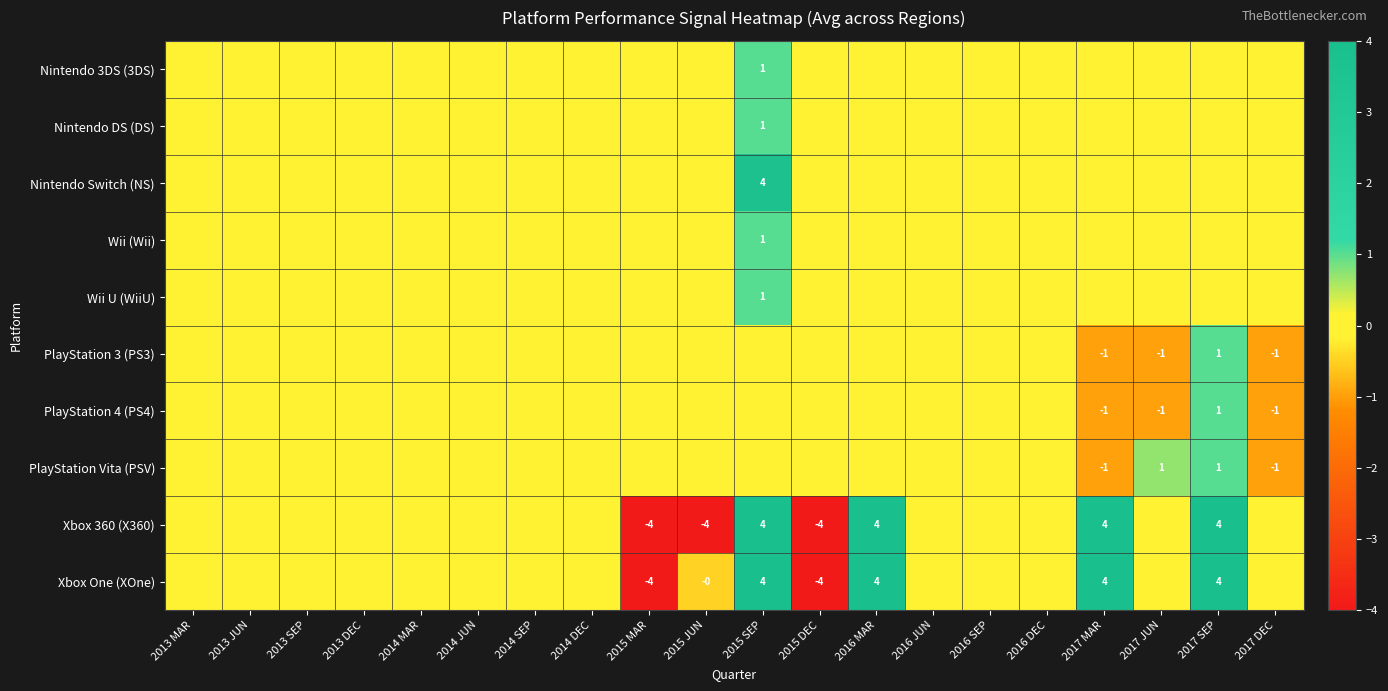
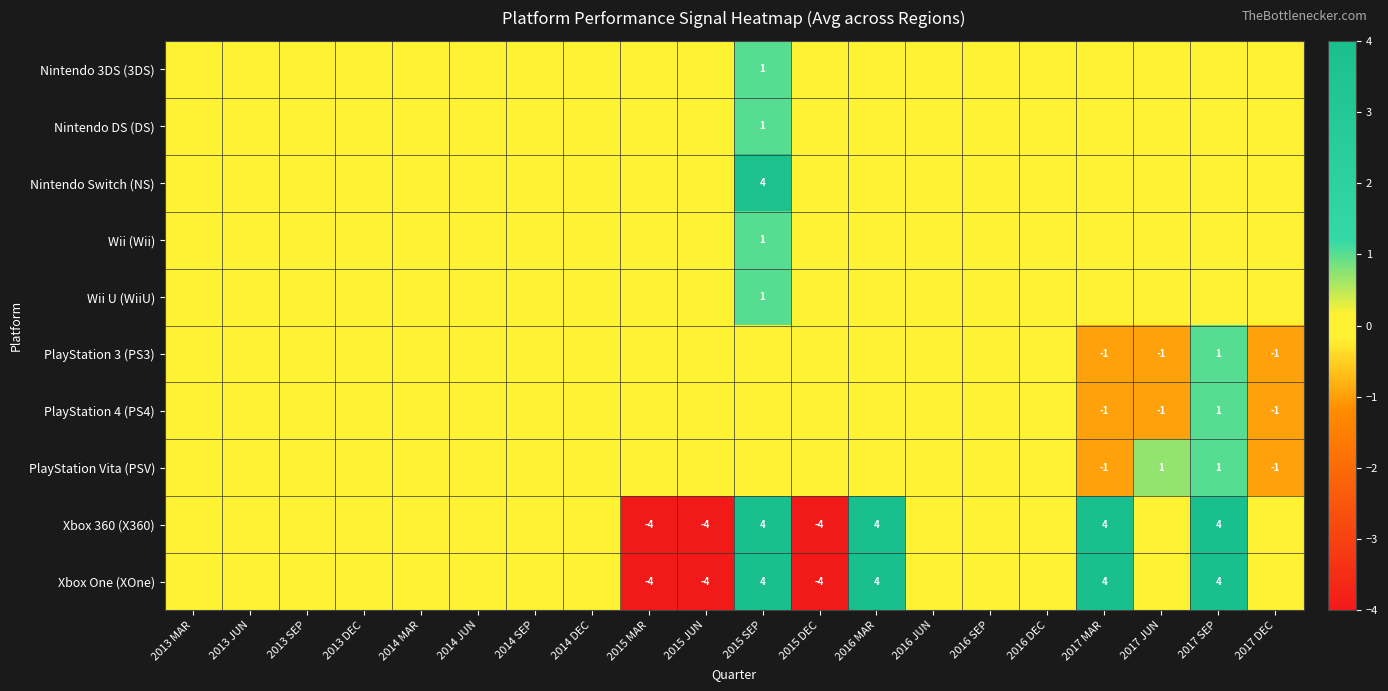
  {
    "Nintendo 3DS (3DS)": {
      "2015 SEP": 1
    },
    "Nintendo DS (DS)": {
      "2015 SEP": 1
    },
    "Nintendo Switch (NS)": {
      "2015 SEP": 4
    },
    "Wii (Wii)": {
      "2015 SEP": 1
    },
    "Wii U (WiiU)": {
      "2015 SEP": 1
    },
    "PlayStation 3 (PS3)": {
      "2017 MAR": -1,
      "2017 JUN": -1,
      "2017 SEP": 1,
      "2017 DEC": -1
    },
    "PlayStation 4 (PS4)": {
      "2017 MAR": -1,
      "2017 JUN": -1,
      "2017 SEP": 1,
      "2017 DEC": -1
    },
    "PlayStation Vita (PSV)": {
      "2017 MAR": -1,
      "2017 JUN": 1,
      "2017 SEP": 1,
      "2017 DEC": -1
    },
    "Xbox 360 (X360)": {
      "2015 MAR": -4,
      "2015 JUN": -4,
      "2015 SEP": 4,
      "2015 DEC": -4,
      "2016 MAR": 4,
      "2017 MAR": 4,
      "2017 SEP": 4
    },
    "Xbox One (XOne)": {
      "2015 MAR": -4,
-     "2015 JUN": -0,
+     "2015 JUN": -4,
      "2015 SEP": 4,
      "2015 DEC": -4,
      "2016 MAR": 4,
      "2017 MAR": 4,
      "2017 SEP": 4
    }
  }
